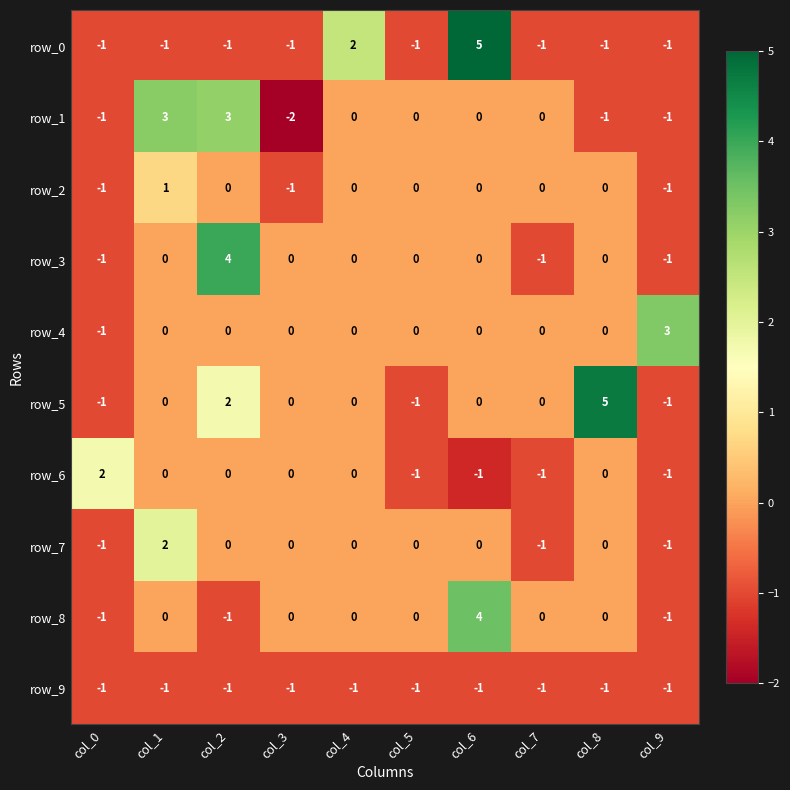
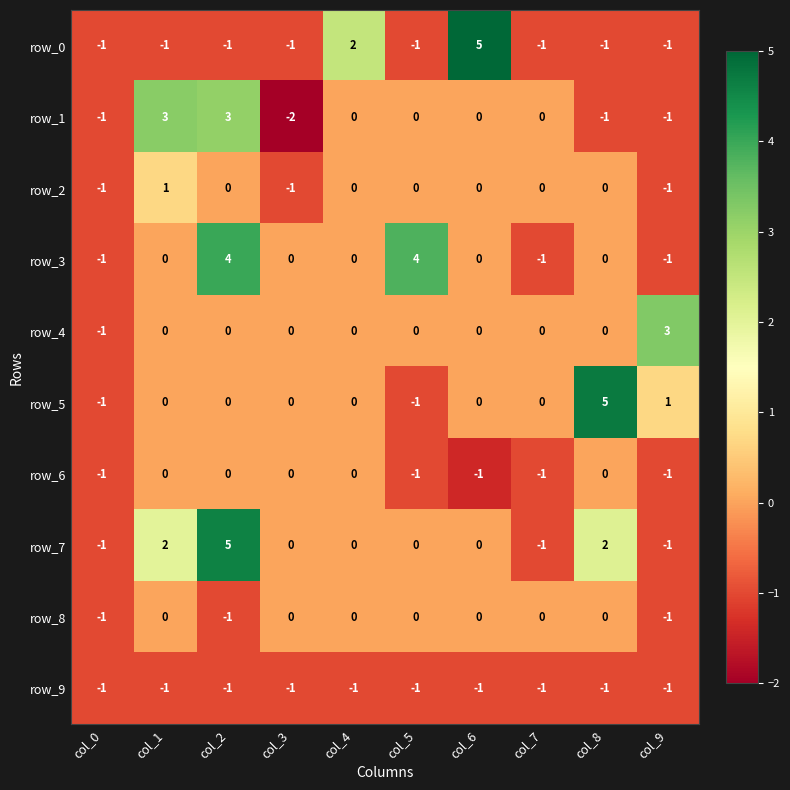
  {
    "row_0": {
      "col_0": -1,
      "col_1": -1,
      "col_2": -1,
      "col_3": -1,
      "col_4": 2,
      "col_5": -1,
      "col_6": 5,
      "col_7": -1,
      "col_8": -1,
      "col_9": -1
    },
    "row_1": {
      "col_0": -1,
      "col_1": 3,
      "col_2": 3,
      "col_3": -2,
      "col_4": 0,
      "col_5": 0,
      "col_6": 0,
      "col_7": 0,
      "col_8": -1,
      "col_9": -1
    },
    "row_2": {
      "col_0": -1,
      "col_1": 1,
      "col_2": 0,
      "col_3": -1,
      "col_4": 0,
      "col_5": 0,
      "col_6": 0,
      "col_7": 0,
      "col_8": 0,
      "col_9": -1
    },
    "row_3": {
      "col_0": -1,
      "col_1": 0,
      "col_2": 4,
      "col_3": 0,
      "col_4": 0,
-     "col_5": 0,
+     "col_5": 4,
      "col_6": 0,
      "col_7": -1,
      "col_8": 0,
      "col_9": -1
    },
    "row_4": {
      "col_0": -1,
      "col_1": 0,
      "col_2": 0,
      "col_3": 0,
      "col_4": 0,
      "col_5": 0,
      "col_6": 0,
      "col_7": 0,
      "col_8": 0,
      "col_9": 3
    },
    "row_5": {
      "col_0": -1,
      "col_1": 0,
-     "col_2": 2,
+     "col_2": 0,
      "col_3": 0,
      "col_4": 0,
      "col_5": -1,
      "col_6": 0,
      "col_7": 0,
      "col_8": 5,
-     "col_9": -1
+     "col_9": 1
    },
    "row_6": {
-     "col_0": 2,
+     "col_0": -1,
      "col_1": 0,
      "col_2": 0,
      "col_3": 0,
      "col_4": 0,
      "col_5": -1,
      "col_6": -1,
      "col_7": -1,
      "col_8": 0,
      "col_9": -1
    },
    "row_7": {
      "col_0": -1,
      "col_1": 2,
-     "col_2": 0,
+     "col_2": 5,
      "col_3": 0,
      "col_4": 0,
      "col_5": 0,
      "col_6": 0,
      "col_7": -1,
-     "col_8": 0,
+     "col_8": 2,
      "col_9": -1
    },
    "row_8": {
      "col_0": -1,
      "col_1": 0,
      "col_2": -1,
      "col_3": 0,
      "col_4": 0,
      "col_5": 0,
-     "col_6": 4,
+     "col_6": 0,
      "col_7": 0,
      "col_8": 0,
      "col_9": -1
    },
    "row_9": {
      "col_0": -1,
      "col_1": -1,
      "col_2": -1,
      "col_3": -1,
      "col_4": -1,
      "col_5": -1,
      "col_6": -1,
      "col_7": -1,
      "col_8": -1,
      "col_9": -1
    }
  }
